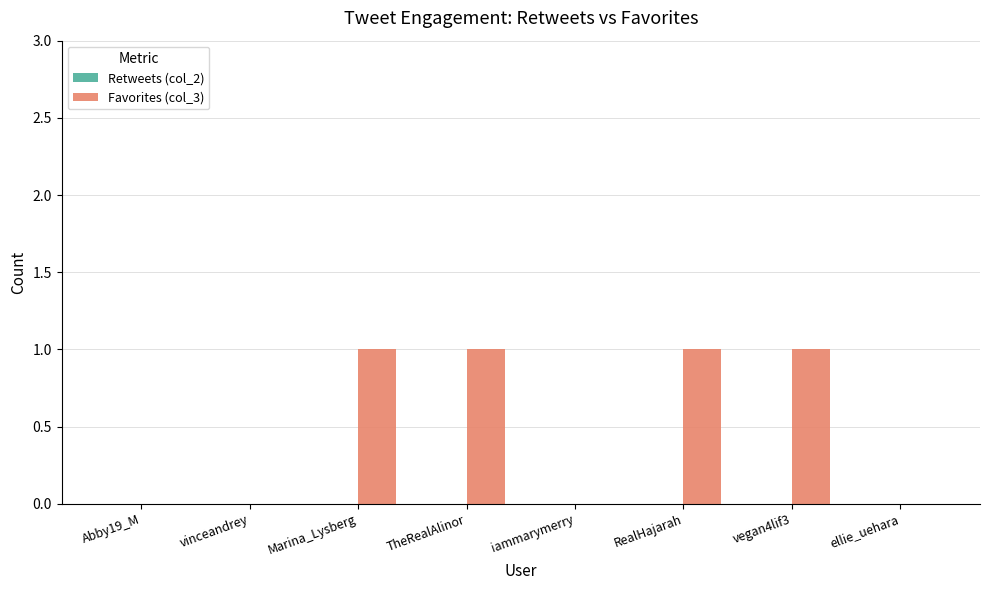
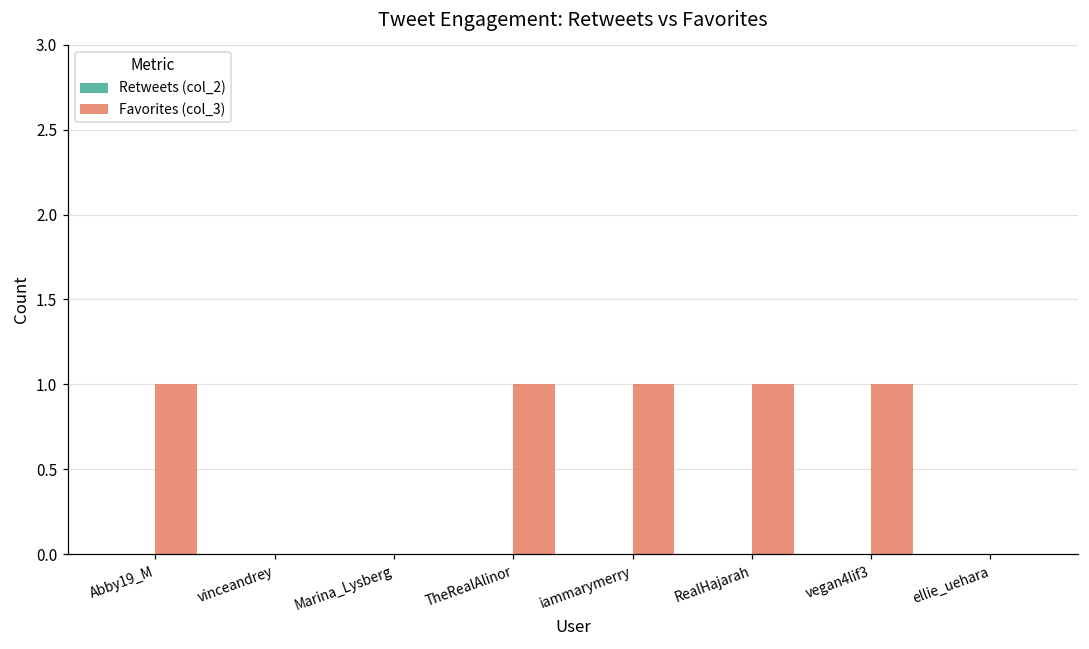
  {
    "Retweets (col_2)": {
      "Abby19_M": 0,
      "vinceandrey": 0,
      "Marina_Lysberg": 0,
      "TheRealAlinor": 0,
      "iammarymerry": 0,
      "RealHajarah": 0,
      "vegan4lif3": 0,
      "ellie_uehara": 0
    },
    "Favorites (col_3)": {
-     "Abby19_M": 0,
+     "Abby19_M": 1,
      "vinceandrey": 0,
-     "Marina_Lysberg": 1,
+     "Marina_Lysberg": 0,
      "TheRealAlinor": 1,
-     "iammarymerry": 0,
+     "iammarymerry": 1,
      "RealHajarah": 1,
      "vegan4lif3": 1,
      "ellie_uehara": 0
    }
  }
